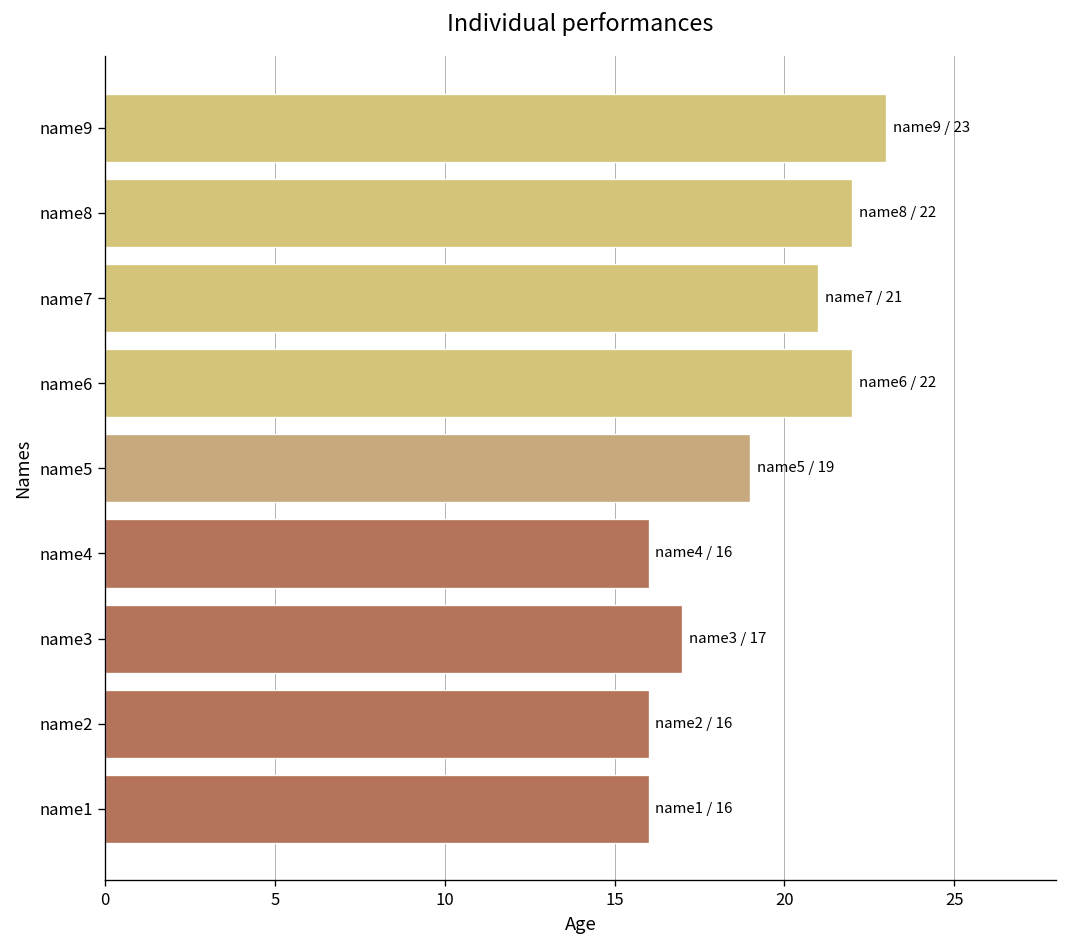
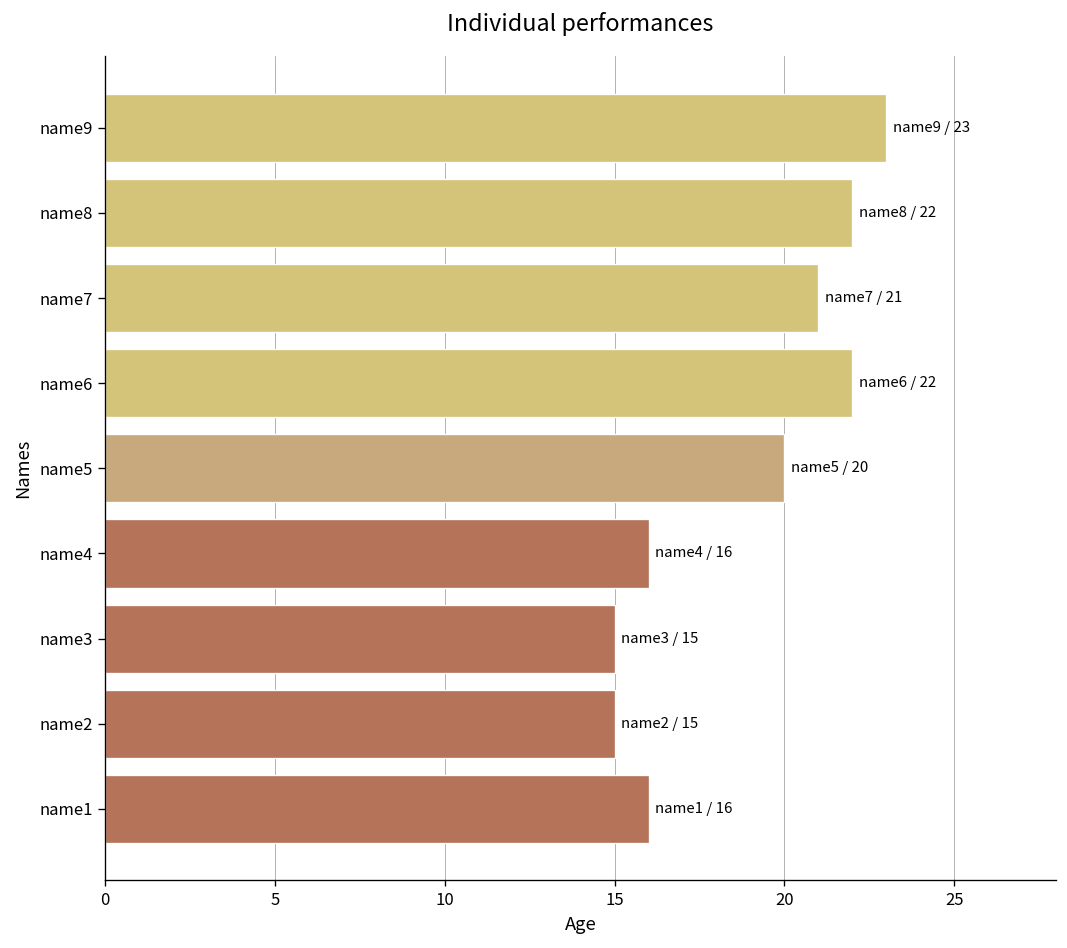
  {
    "name9": 23,
    "name8": 22,
    "name7": 21,
    "name6": 22,
-   "name5": 19,
+   "name5": 20,
    "name4": 16,
-   "name3": 17,
-   "name2": 16,
+   "name3": 15,
+   "name2": 15,
    "name1": 16
  }
